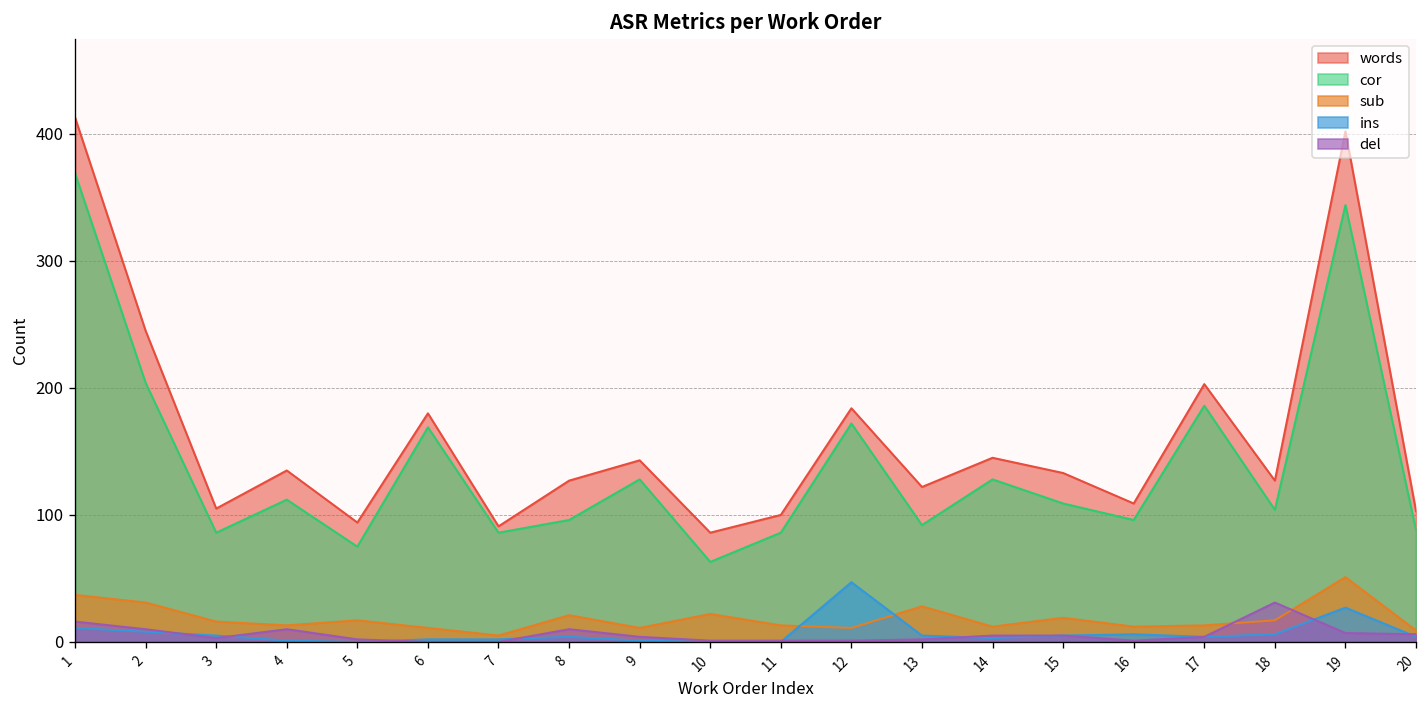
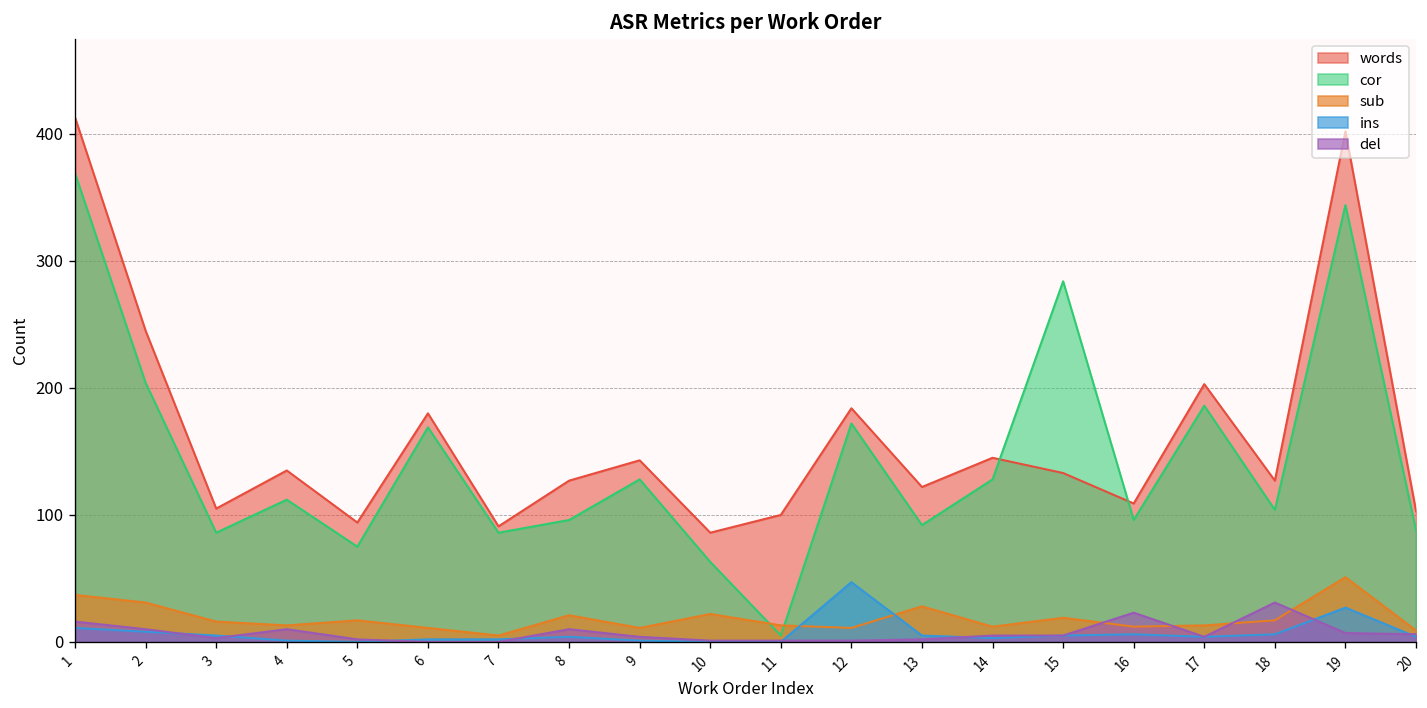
  {
    "cor": {
      "1": 369,
      "2": 204,
      "3": 86,
      "4": 112,
      "5": 75,
      "6": 169,
      "7": 86,
      "8": 96,
      "9": 128,
      "10": 63,
-     "11": 86,
+     "11": 5,
      "12": 172,
      "13": 92,
      "14": 128,
-     "15": 109,
+     "15": 284,
      "16": 96,
      "17": 186,
      "18": 104,
      "19": 344,
      "20": 88
    },
    "ins": {
      "1": 11,
      "4": 1,
      "8": 4,
      "9": 1,
      "12": 47,
      "13": 5,
      "16": 6,
      "18": 6,
      "19": 27
    },
    "del": {
      "1": 16,
      "4": 10,
      "8": 10,
      "9": 4,
      "12": 1,
      "13": 2,
-     "16": 1,
+     "16": 23,
      "18": 31,
      "19": 7
    }
  }
